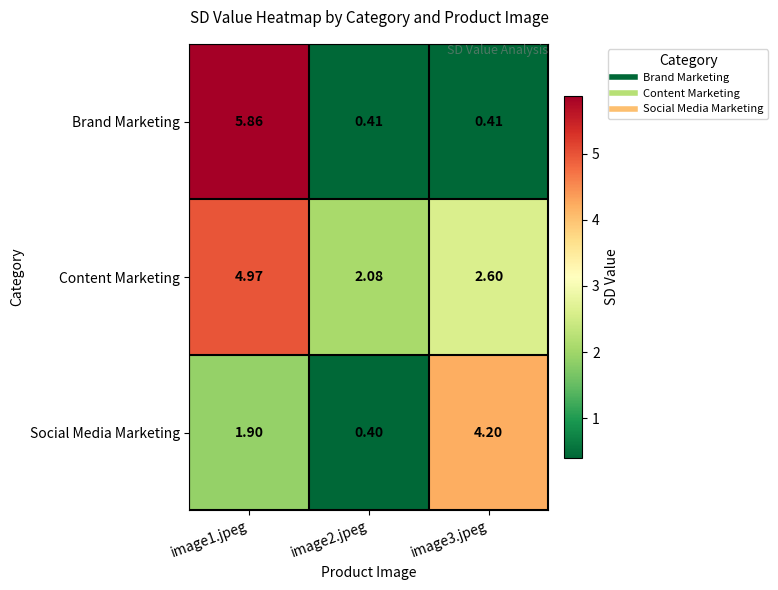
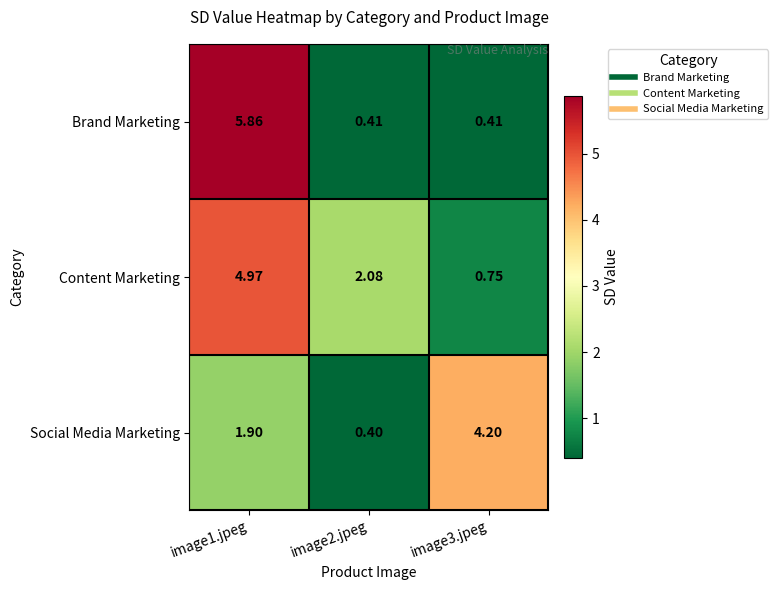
  {
    "Brand Marketing": {
      "image1.jpeg": 5.86,
      "image2.jpeg": 0.41
    },
    "Content Marketing": {
      "image1.jpeg": 4.97,
      "image2.jpeg": 2.08,
-     "image3.jpeg": 2.60
+     "image3.jpeg": 0.75
    },
    "Social Media Marketing": {
      "image1.jpeg": 1.90,
      "image2.jpeg": 0.40,
      "image3.jpeg": 4.20
    }
  }
